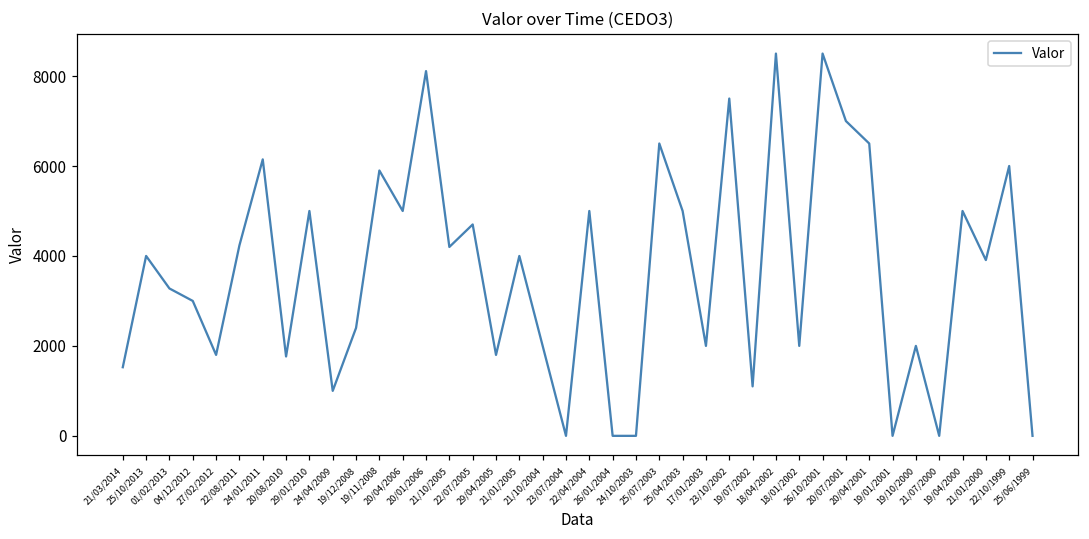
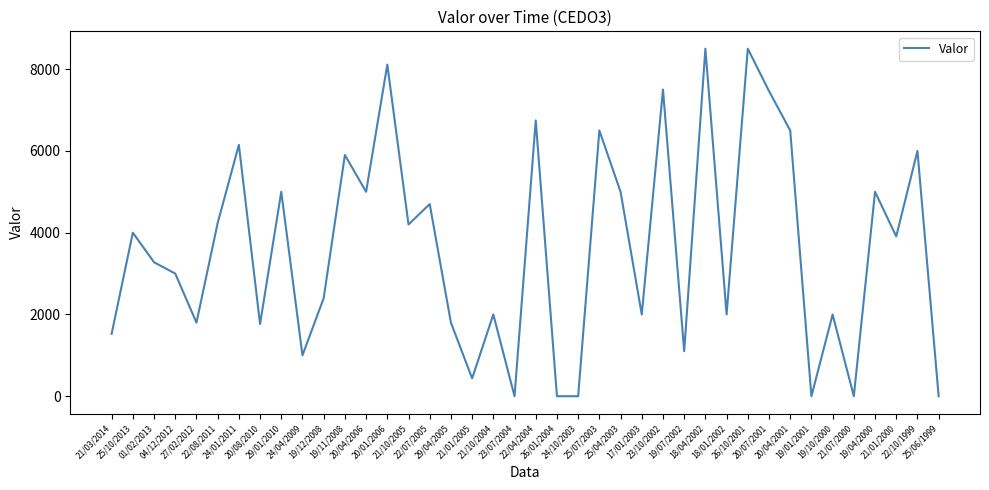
  {
    "21/03/2014": 1500,
    "25/10/2013": 4000,
    "01/02/2013": 3300,
    "04/12/2012": 3000,
    "27/02/2012": 1800,
    "22/08/2011": 4200,
    "24/01/2011": 6100,
    "20/08/2010": 1800,
    "29/01/2010": 5000,
    "24/04/2009": 1000,
    "19/12/2008": 2400,
    "19/11/2008": 5900,
    "20/04/2006": 5000,
    "20/01/2006": 8100,
    "21/10/2005": 4200,
    "22/07/2005": 4700,
    "29/04/2005": 1800,
-   "21/01/2005": 4000,
+   "21/01/2005": 400,
    "21/10/2004": 2000,
    "23/07/2004": 0,
-   "22/04/2004": 5000,
+   "22/04/2004": 6700,
    "26/01/2004": 0,
    "24/10/2003": 0,
    "25/07/2003": 6500,
    "25/04/2003": 5000,
    "17/01/2003": 2000,
    "23/10/2002": 7500,
    "19/07/2002": 1100,
    "18/04/2002": 8500,
    "18/01/2002": 2000,
    "26/10/2001": 8500,
-   "20/07/2001": 7000,
+   "20/07/2001": 7500,
    "20/04/2001": 6500,
    "19/01/2001": 0,
    "19/10/2000": 2000,
    "21/07/2000": 0,
    "19/04/2000": 5000,
    "21/01/2000": 3900,
    "22/10/1999": 6000,
    "25/06/1999": 0
  }
